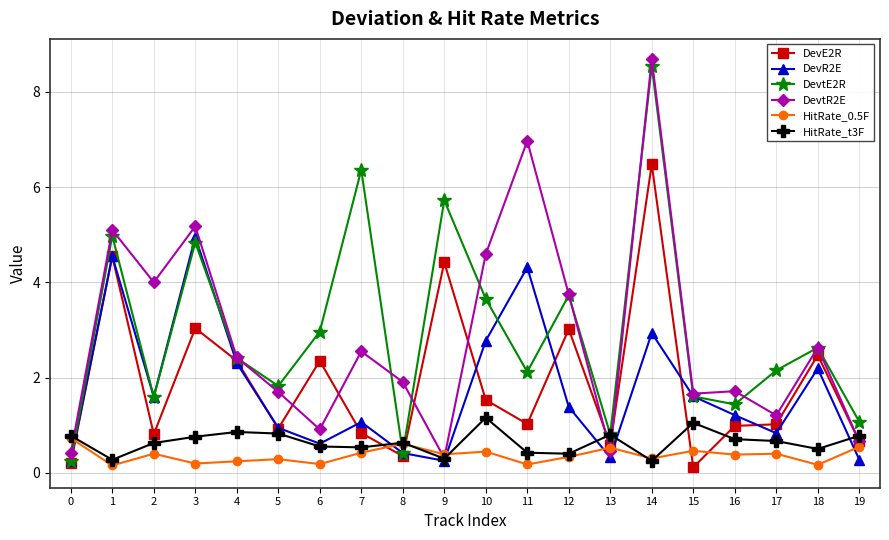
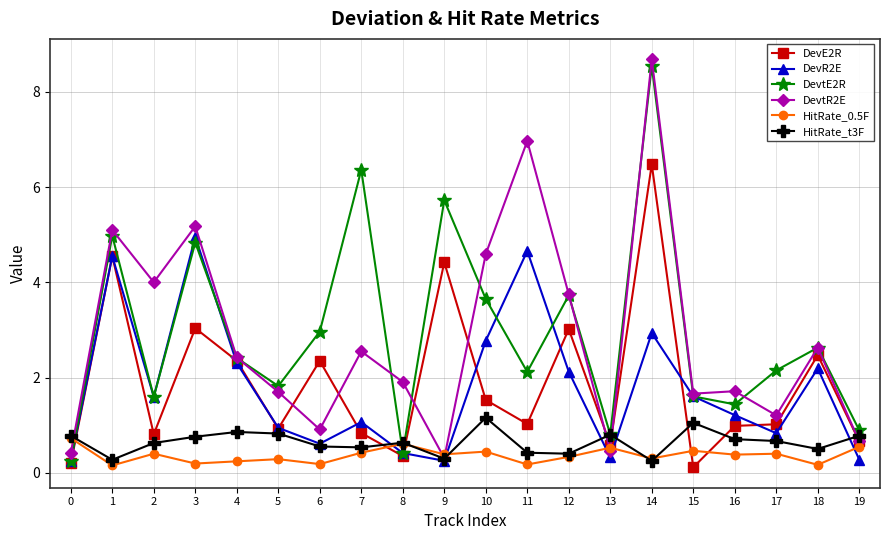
  {
    "DevE2R": {
      "2": 0.8,
      "3": 3.0,
      "6": 2.4,
      "7": 0.8,
      "8": 0.4,
      "9": 4.4,
      "10": 1.5,
      "11": 1.0,
      "12": 3.0,
      "13": 0.6,
      "14": 6.5,
      "15": 0.1,
      "16": 1.0,
      "17": 1.0,
      "18": 2.5
    },
    "DevR2E": {
      "3": 5.0,
      "6": 0.6,
      "7": 1.1,
      "10": 2.8,
-     "11": 4.3,
-     "12": 1.4,
+     "11": 4.7,
+     "12": 2.1,
      "13": 0.3,
      "14": 2.9,
      "16": 1.2,
      "17": 0.8,
      "18": 2.2,
      "19": 0.3
    },
    "DevtE2R": {
      "1": 5.0,
      "3": 4.8,
      "5": 1.8,
      "6": 3.0,
      "7": 6.4,
      "9": 5.7,
      "10": 3.7,
      "11": 2.1,
      "14": 8.5,
      "16": 1.4,
      "17": 2.2,
-     "19": 1.1
+     "19": 0.9
    },
    "DevtR2E": {
      "0": 0.4,
      "1": 5.1,
      "2": 4.0,
      "3": 5.2,
      "5": 1.7,
      "6": 0.9,
      "7": 2.5,
      "8": 1.9,
      "10": 4.6,
      "11": 7.0,
      "13": 0.5,
      "14": 8.7,
      "15": 1.7,
      "16": 1.7,
      "17": 1.2
    },
    "HitRate_0.5F": {
      "1": 0.2,
      "2": 0.4,
      "3": 0.2,
      "4": 0.2,
      "5": 0.3,
      "6": 0.2,
      "7": 0.4,
      "9": 0.4,
      "10": 0.4,
      "11": 0.2,
      "12": 0.3,
      "13": 0.5,
      "15": 0.5,
      "16": 0.4,
      "17": 0.4,
      "18": 0.2,
      "19": 0.5
    },
    "HitRate_t3F": {
      "1": 0.3,
      "2": 0.6,
      "3": 0.8,
      "4": 0.9,
      "5": 0.8,
      "6": 0.6,
      "7": 0.5,
      "10": 1.2,
      "11": 0.4,
      "12": 0.4,
      "15": 1.0,
      "16": 0.7,
      "17": 0.7,
      "18": 0.5,
      "19": 0.8
    }
  }
